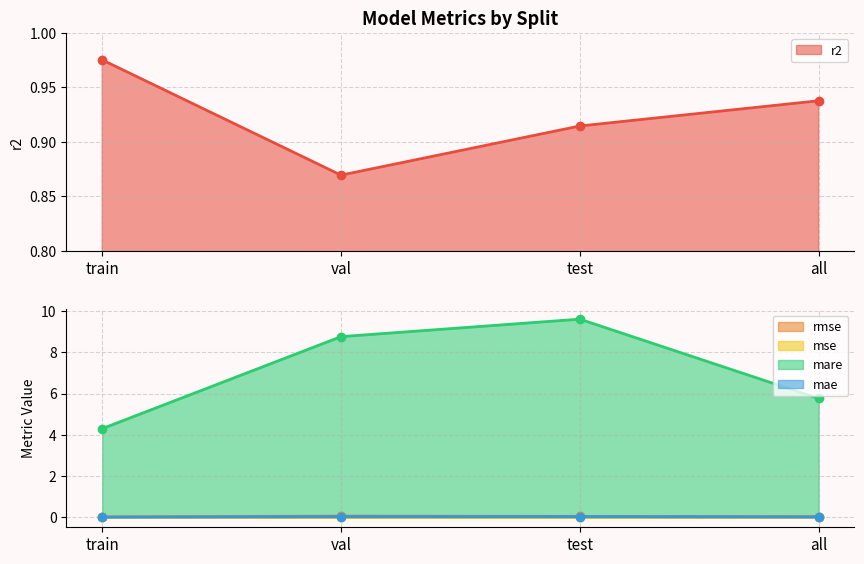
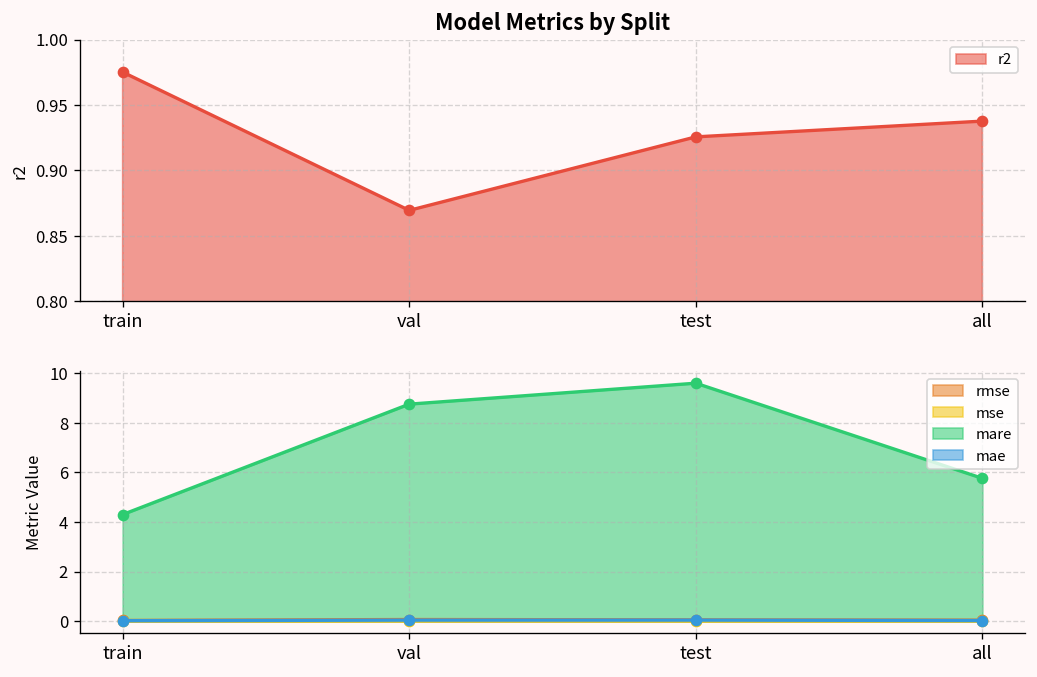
  {
    "Model Metrics by Split": {
      "train": 0.975,
      "val": 0.870,
-     "test": 0.915,
+     "test": 0.926,
      "all": 0.938
    }
  }
